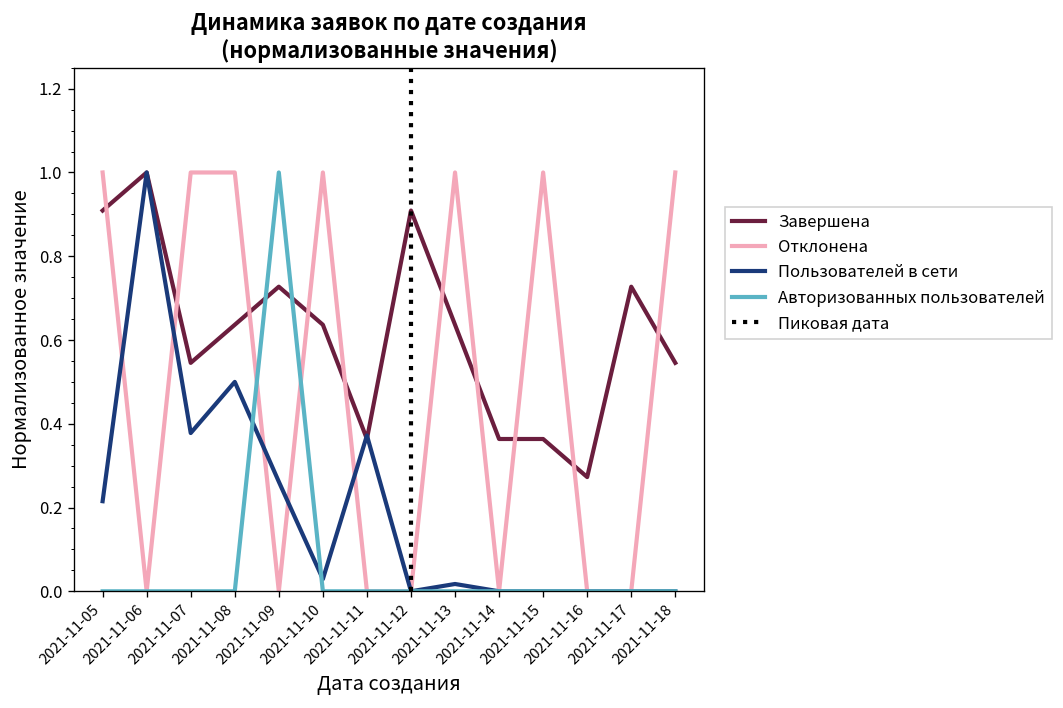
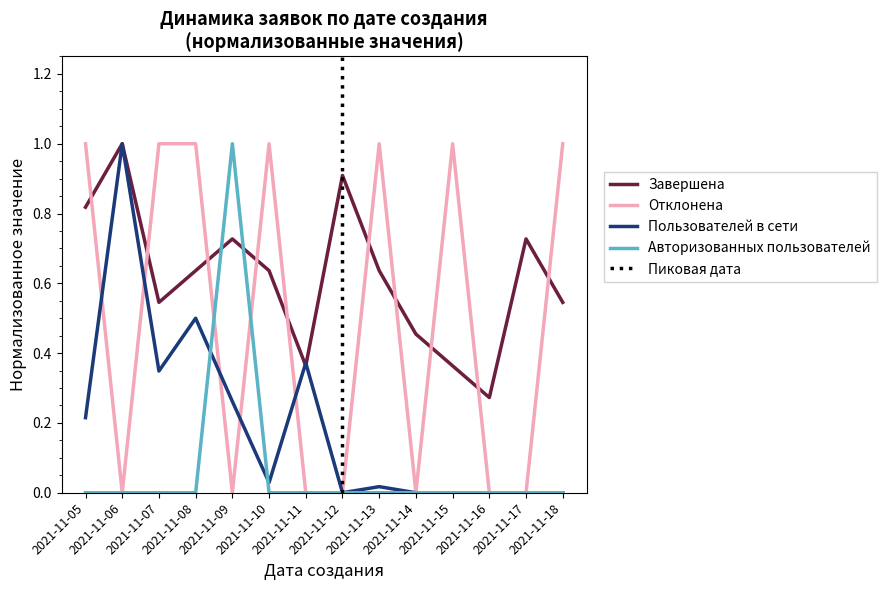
  {
    "Завершена": {
-     "2021-11-05": 0.91,
+     "2021-11-05": 0.82,
      "2021-11-07": 0.55,
      "2021-11-08": 0.64,
      "2021-11-09": 0.73,
      "2021-11-10": 0.64,
      "2021-11-11": 0.36,
      "2021-11-12": 0.91,
      "2021-11-13": 0.64,
-     "2021-11-14": 0.36,
+     "2021-11-14": 0.45,
      "2021-11-15": 0.36,
      "2021-11-16": 0.27,
      "2021-11-17": 0.73,
      "2021-11-18": 0.55
    },
    "Отклонена": {
      "2021-11-05": 1.00,
      "2021-11-07": 1.00,
      "2021-11-08": 1.00,
      "2021-11-09": 0.00,
      "2021-11-10": 1.00,
      "2021-11-13": 1.00,
      "2021-11-15": 1.00,
      "2021-11-18": 1.00
    },
    "Пользователей в сети": {
      "2021-11-05": 0.22,
-     "2021-11-07": 0.38,
+     "2021-11-07": 0.35,
      "2021-11-08": 0.50,
      "2021-11-09": 0.26,
      "2021-11-10": 0.03,
      "2021-11-11": 0.37,
      "2021-11-13": 0.02
    },
    "Авторизованных пользователей": {
      "2021-11-05": 0.00,
      "2021-11-07": 0.00,
      "2021-11-08": 0.00,
      "2021-11-09": 1.00,
      "2021-11-10": 0.00,
      "2021-11-13": 0.00
    }
  }
